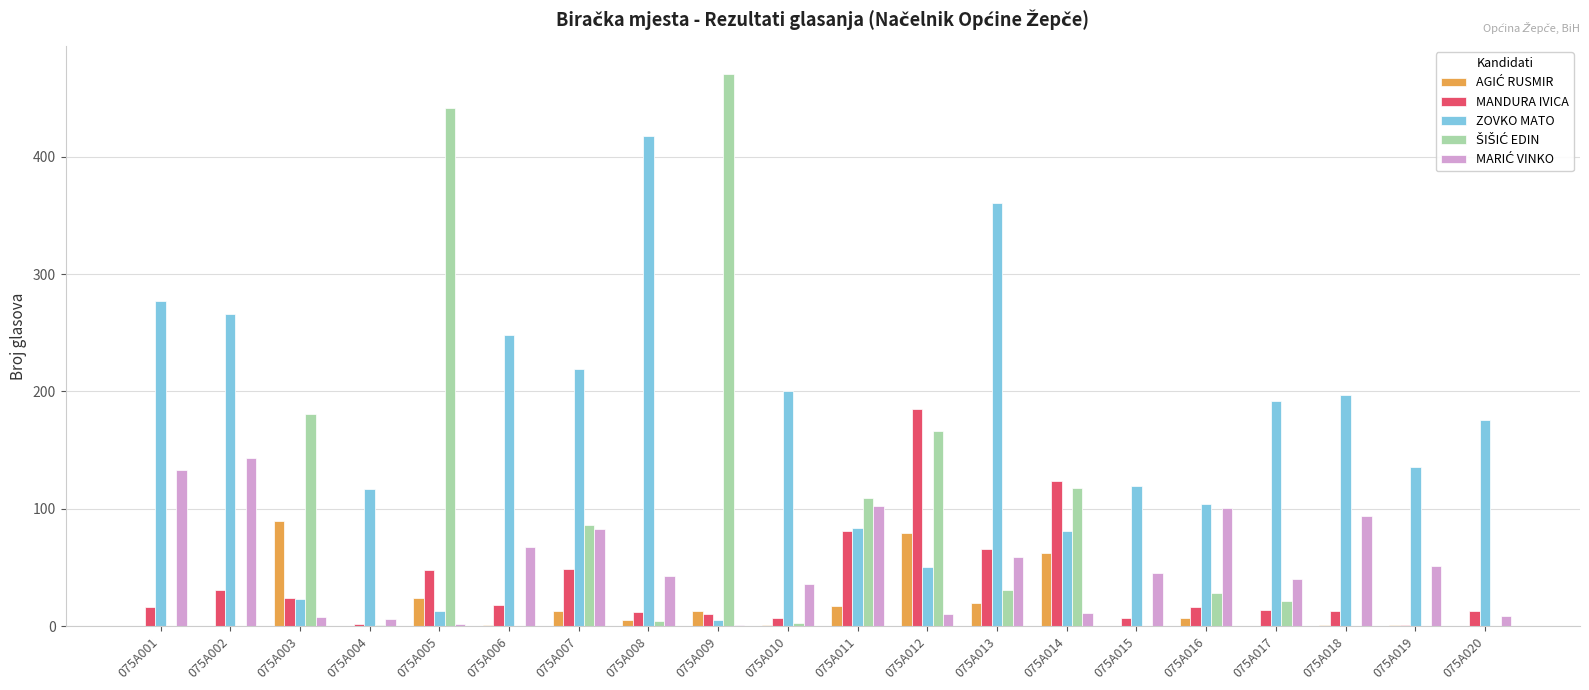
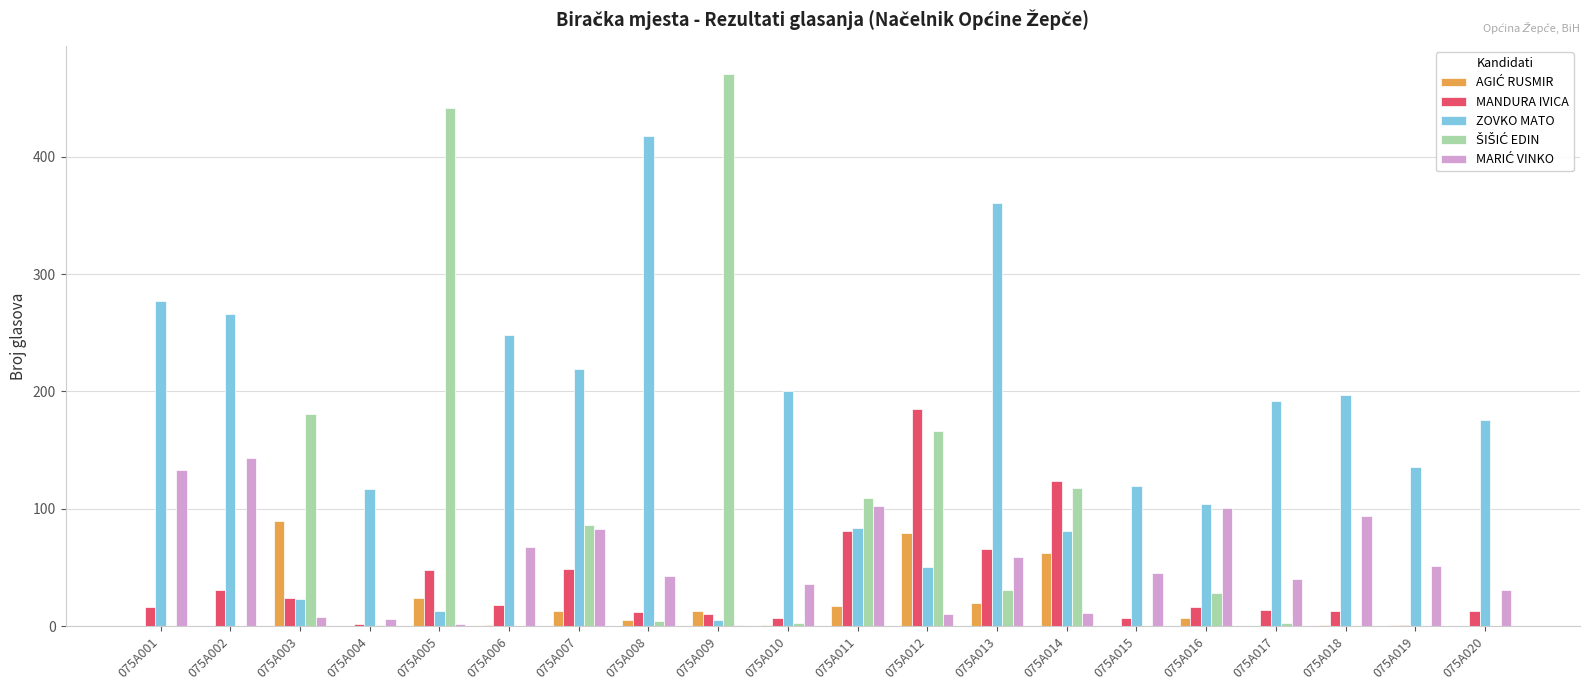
  {
    "AGIĆ RUSMIR": {
      "075A001": 0,
      "075A002": 0,
      "075A003": 90,
      "075A004": 0,
      "075A005": 24,
      "075A007": 13,
      "075A008": 5,
      "075A009": 13,
      "075A011": 17,
      "075A012": 79,
      "075A013": 20,
      "075A014": 62,
      "075A015": 0,
      "075A016": 7,
      "075A017": 0,
      "075A020": 0
    },
    "MANDURA IVICA": {
      "075A001": 16,
      "075A002": 31,
      "075A003": 24,
      "075A005": 48,
      "075A006": 18,
      "075A007": 49,
      "075A008": 12,
      "075A009": 10,
      "075A010": 7,
      "075A011": 81,
      "075A012": 185,
      "075A013": 66,
      "075A014": 124,
      "075A015": 7,
      "075A016": 16,
      "075A017": 14,
      "075A018": 13,
      "075A020": 13
    },
    "ZOVKO MATO": {
      "075A001": 277,
      "075A002": 266,
      "075A003": 23,
      "075A004": 117,
      "075A005": 13,
      "075A006": 248,
      "075A007": 219,
      "075A008": 418,
      "075A009": 5,
      "075A010": 200,
      "075A011": 84,
      "075A012": 50,
      "075A013": 361,
      "075A014": 81,
      "075A015": 119,
      "075A016": 104,
      "075A017": 192,
      "075A018": 197,
      "075A019": 136,
      "075A020": 176
    },
    "ŠIŠIĆ EDIN": {
      "075A001": 0,
      "075A002": 0,
      "075A003": 181,
      "075A005": 442,
      "075A006": 0,
      "075A007": 86,
      "075A008": 4,
      "075A009": 471,
      "075A010": 3,
      "075A011": 109,
      "075A012": 166,
      "075A013": 31,
      "075A014": 118,
      "075A015": 0,
      "075A016": 28,
-     "075A017": 21,
+     "075A017": 3,
      "075A018": 0,
      "075A019": 0,
      "075A020": 0
    },
    "MARIĆ VINKO": {
      "075A001": 133,
      "075A002": 143,
      "075A003": 8,
      "075A004": 6,
      "075A006": 67,
      "075A007": 83,
      "075A008": 43,
      "075A010": 36,
      "075A011": 102,
      "075A012": 10,
      "075A013": 59,
      "075A014": 11,
      "075A015": 45,
      "075A016": 101,
      "075A017": 40,
      "075A018": 94,
      "075A019": 51,
-     "075A020": 9
+     "075A020": 31
    }
  }
